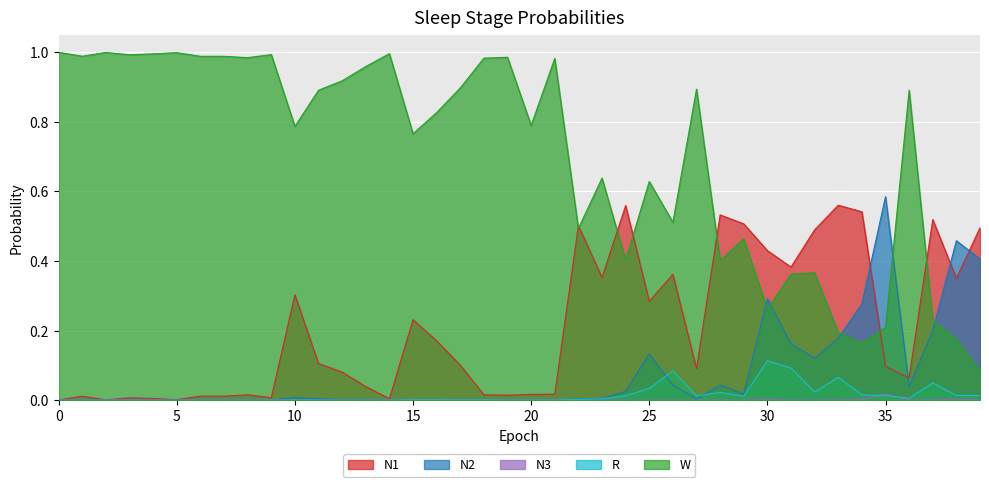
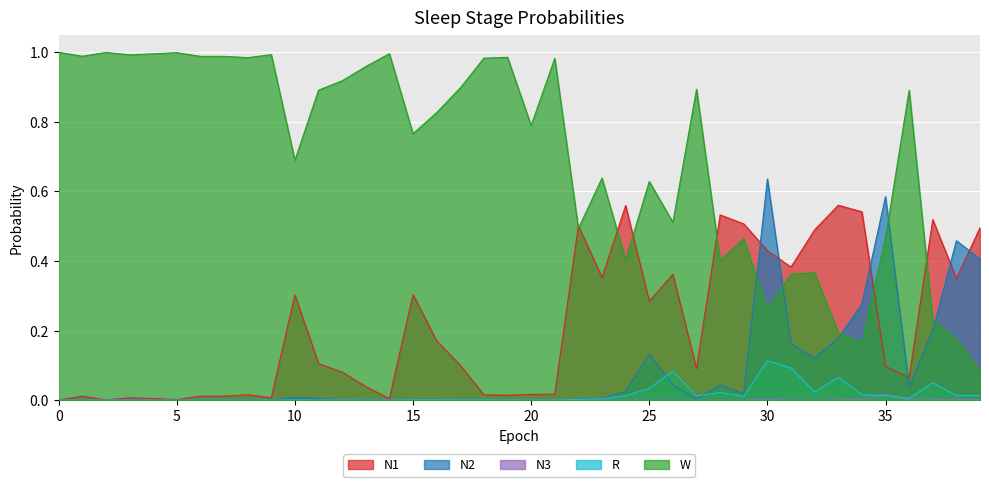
  {
    "N1": {
      "10": 0.30,
-     "15": 0.23,
+     "15": 0.30,
      "20": 0.02,
      "25": 0.28,
      "30": 0.43,
      "35": 0.10
    },
    "N2": {
      "25": 0.13,
-     "30": 0.29,
+     "30": 0.64,
      "35": 0.58
    },
    "N3": {
      "25": 0.00,
      "30": 0.00
    },
    "R": {
      "25": 0.03,
      "30": 0.11
    },
    "W": {
      "0": 1.00,
      "5": 1.00,
-     "10": 0.79,
+     "10": 0.69,
      "15": 0.77,
      "20": 0.79,
      "25": 0.63,
      "30": 0.26,
-     "35": 0.21
+     "35": 0.47
    }
  }
